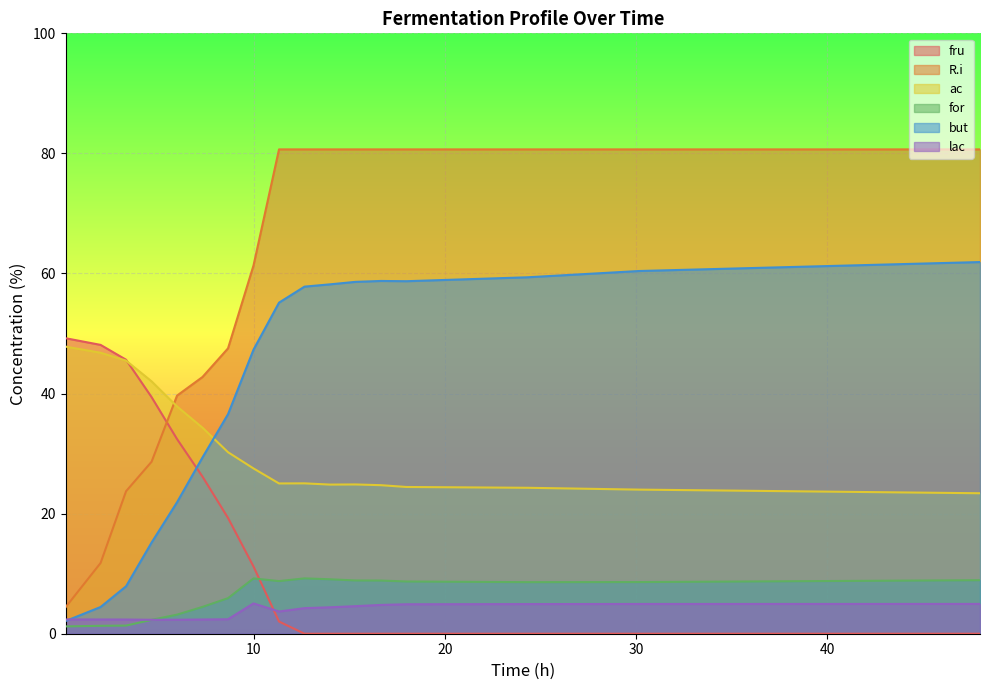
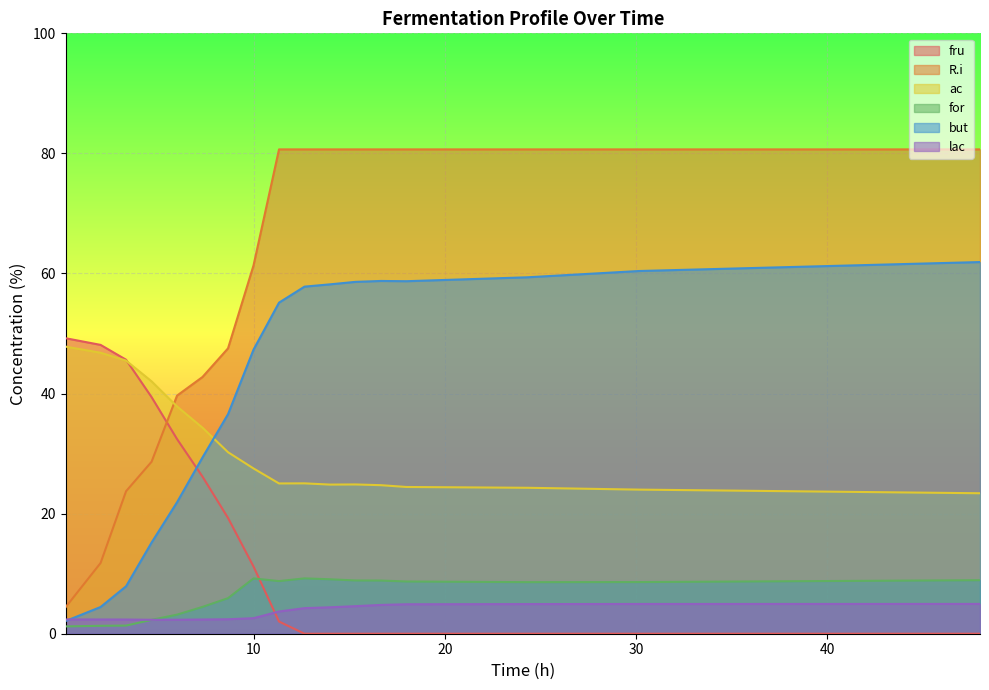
  {
    "ac": {
      "10": 28
    },
    "for": {
      "10": 9
    },
    "but": {
      "10": 47
    },
    "lac": {
-     "10": 5
+     "10": 3
    }
  }
